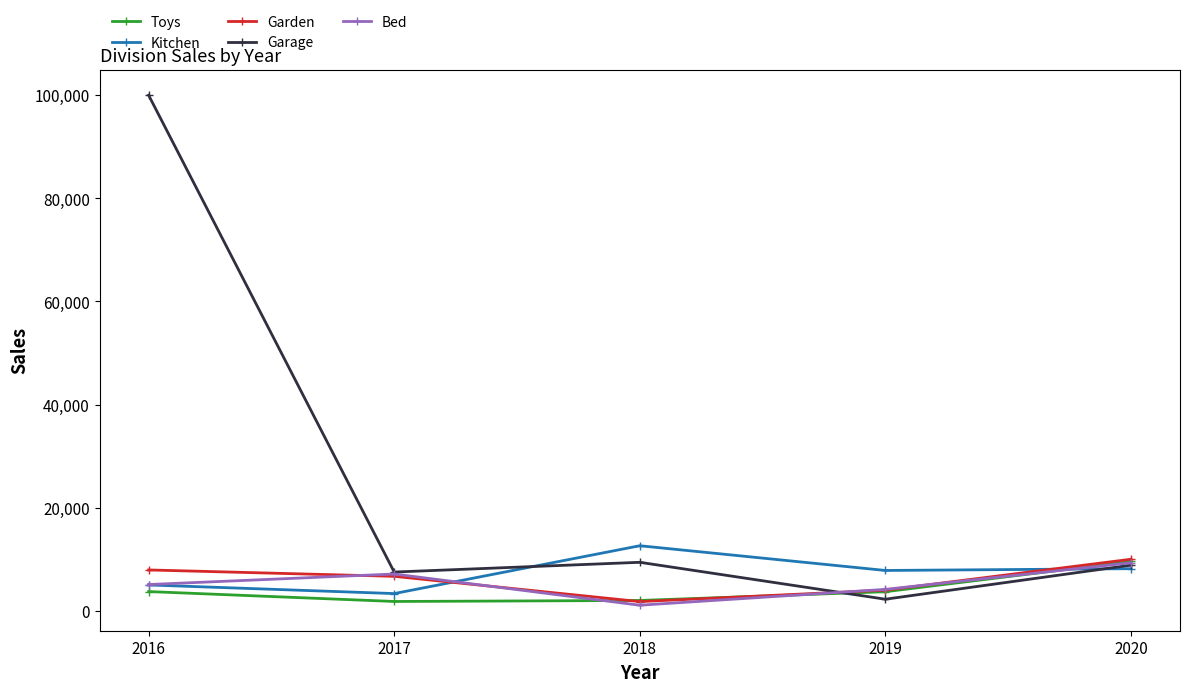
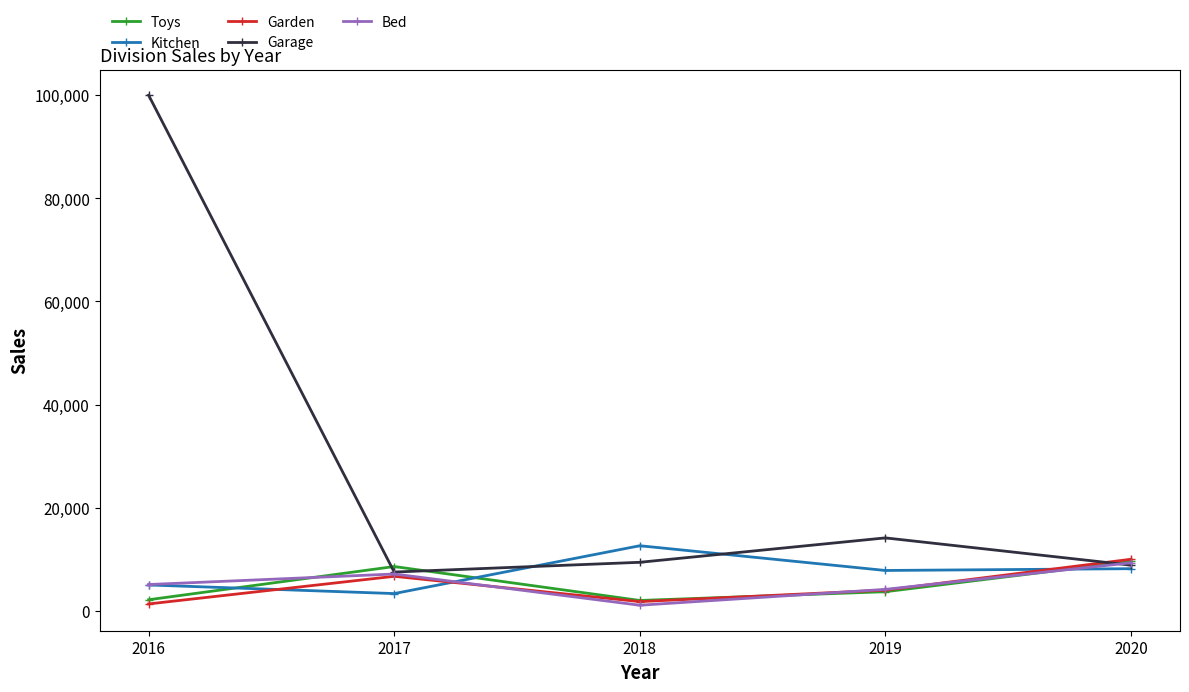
  {
    "Toys": {
-     "2016": "4,000",
-     "2017": "2,000"
+     "2016": "2,000",
+     "2017": "9,000"
    },
    "Kitchen": {
      "2017": "3,000",
      "2018": "13,000",
      "2019": "8,000",
      "2020": "8,000"
    },
    "Garden": {
-     "2016": "8,000"
+     "2016": "1,000"
    },
    "Garage": {
      "2016": "100,000",
      "2018": "9,000",
-     "2019": "2,000"
+     "2019": "14,000"
    },
    "Bed": {
      "2018": "1,000"
    }
  }
